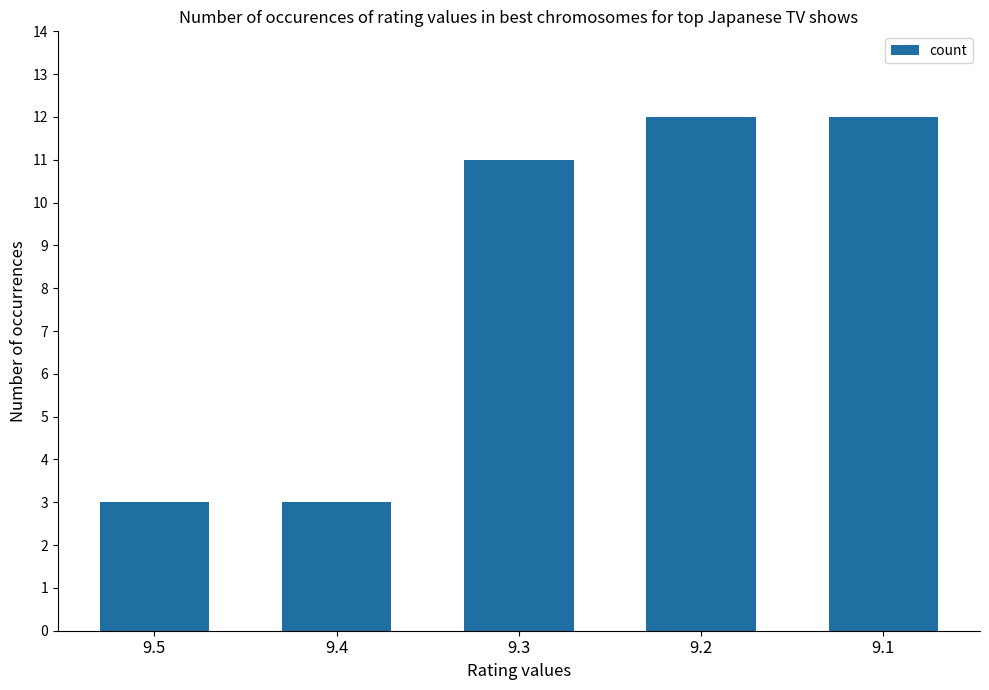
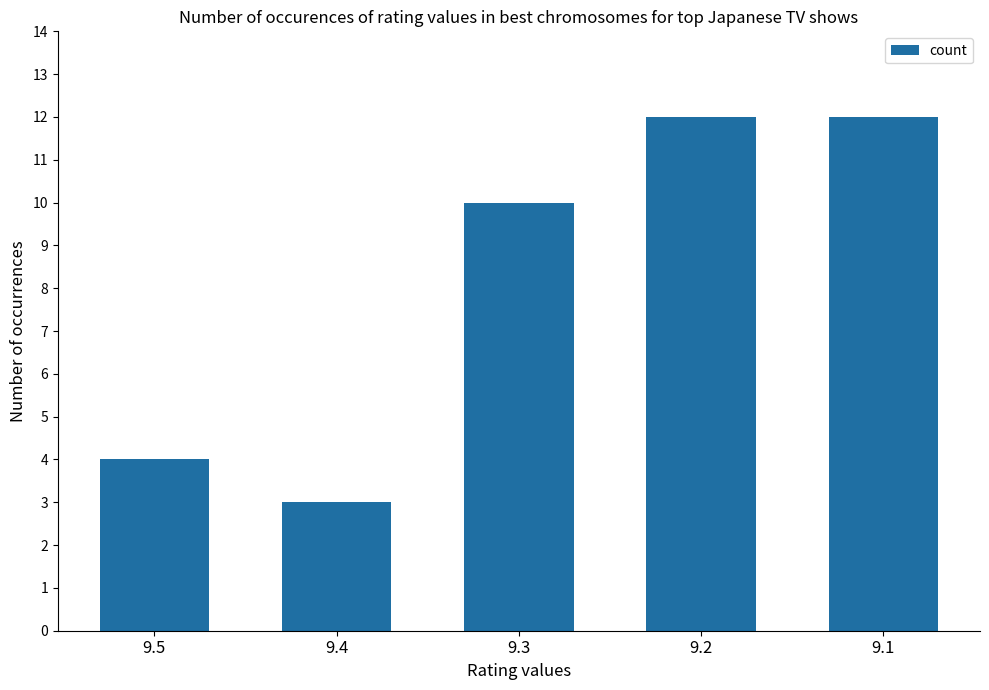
  {
-   "9.5": 3,
+   "9.5": 4,
    "9.4": 3,
-   "9.3": 11,
+   "9.3": 10,
    "9.2": 12,
    "9.1": 12
  }
